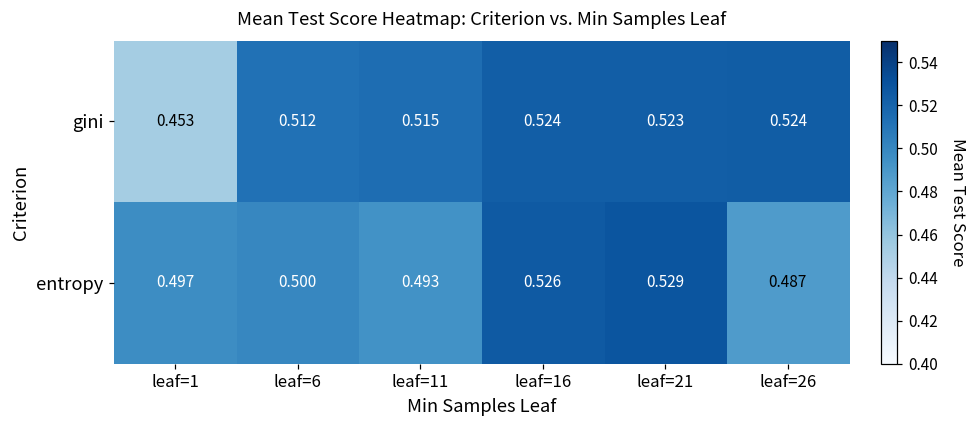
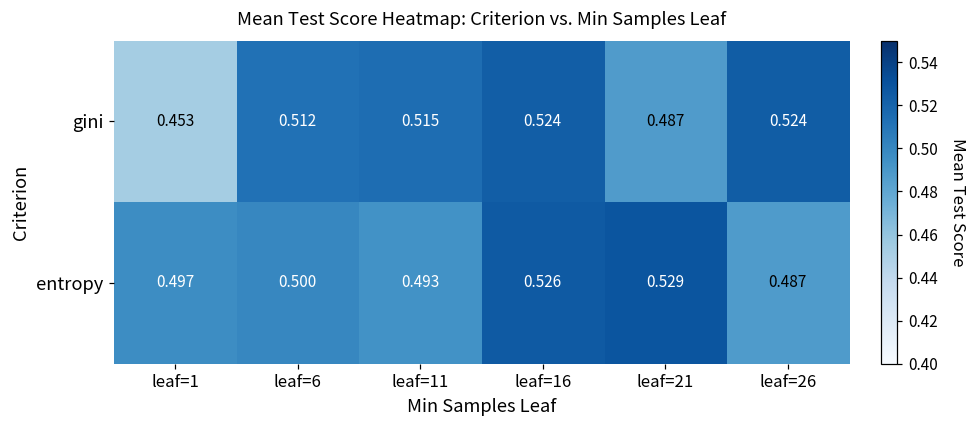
  {
    "gini": {
      "leaf=1": 0.453,
      "leaf=6": 0.512,
      "leaf=11": 0.515,
      "leaf=16": 0.524,
-     "leaf=21": 0.523,
+     "leaf=21": 0.487,
      "leaf=26": 0.524
    },
    "entropy": {
      "leaf=1": 0.497,
      "leaf=6": 0.500,
      "leaf=11": 0.493,
      "leaf=16": 0.526,
      "leaf=21": 0.529,
      "leaf=26": 0.487
    }
  }
